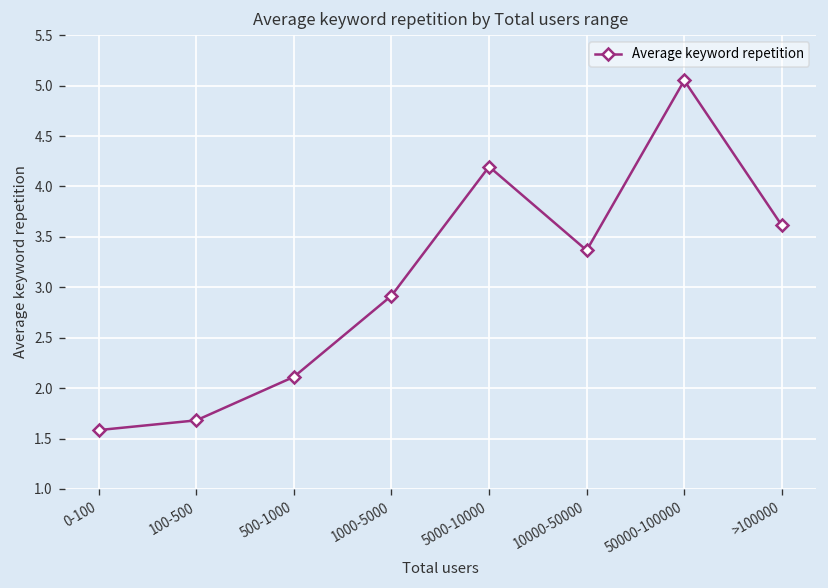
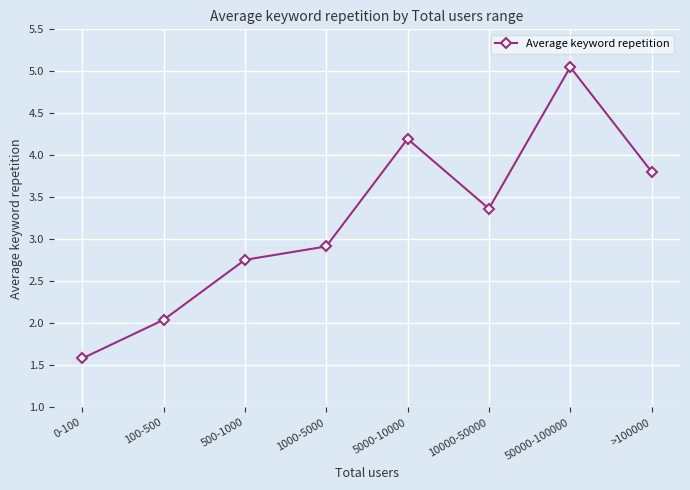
  {
    "0-100": 1.6,
-   "100-500": 1.7,
-   "500-1000": 2.1,
+   "100-500": 2.0,
+   "500-1000": 2.8,
    "1000-5000": 2.9,
    "5000-10000": 4.2,
    "10000-50000": 3.4,
    "50000-100000": 5.1,
-   ">100000": 3.6
+   ">100000": 3.8
  }
